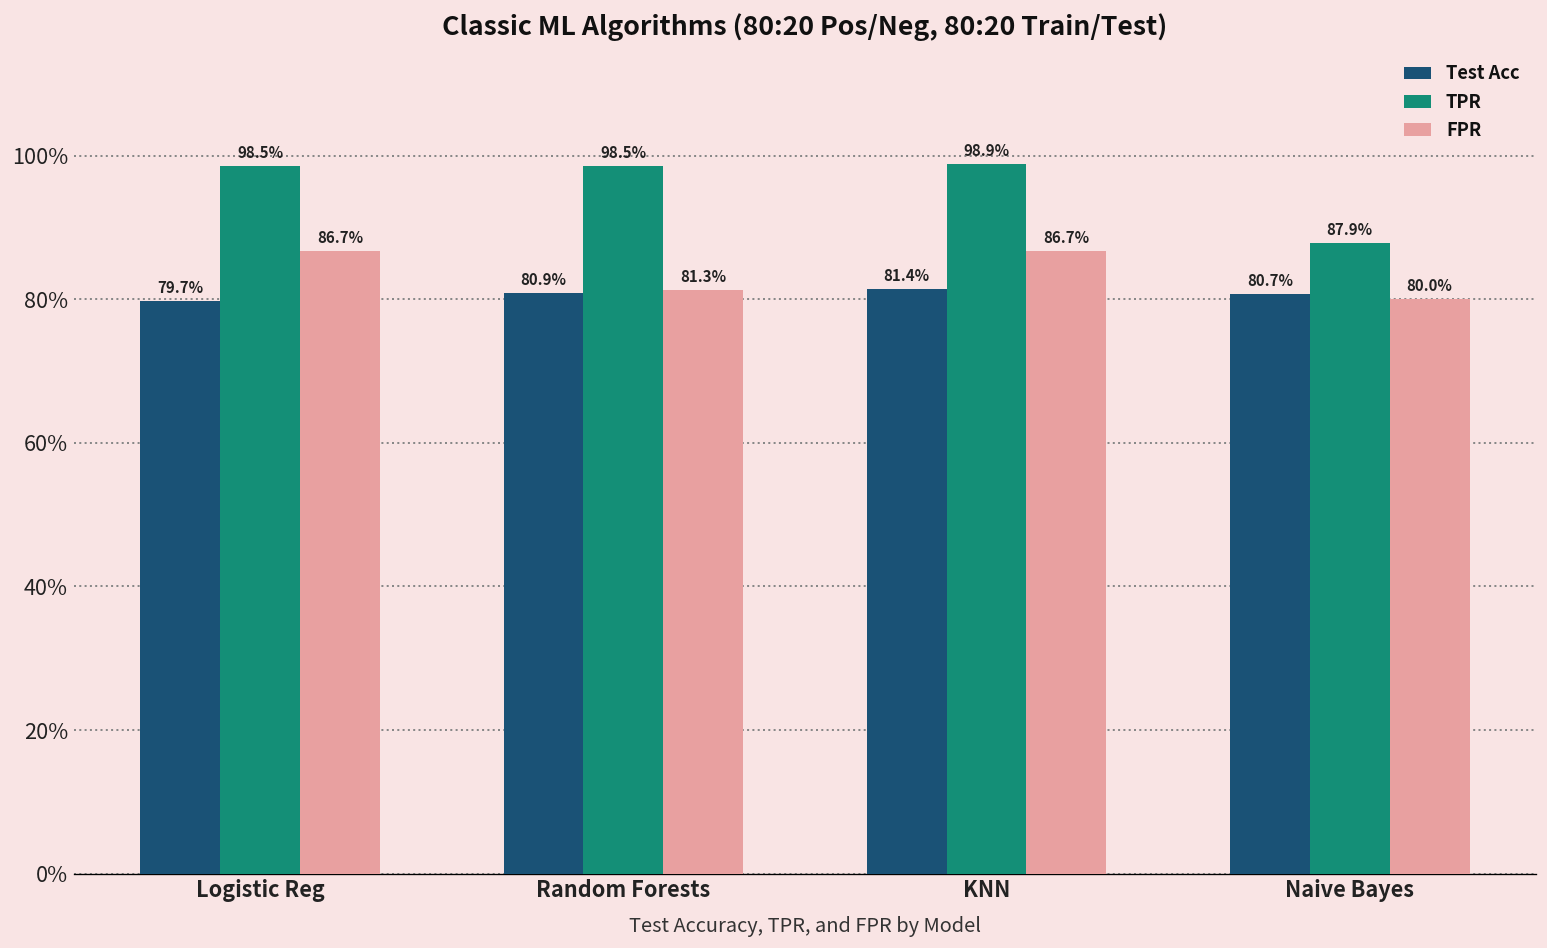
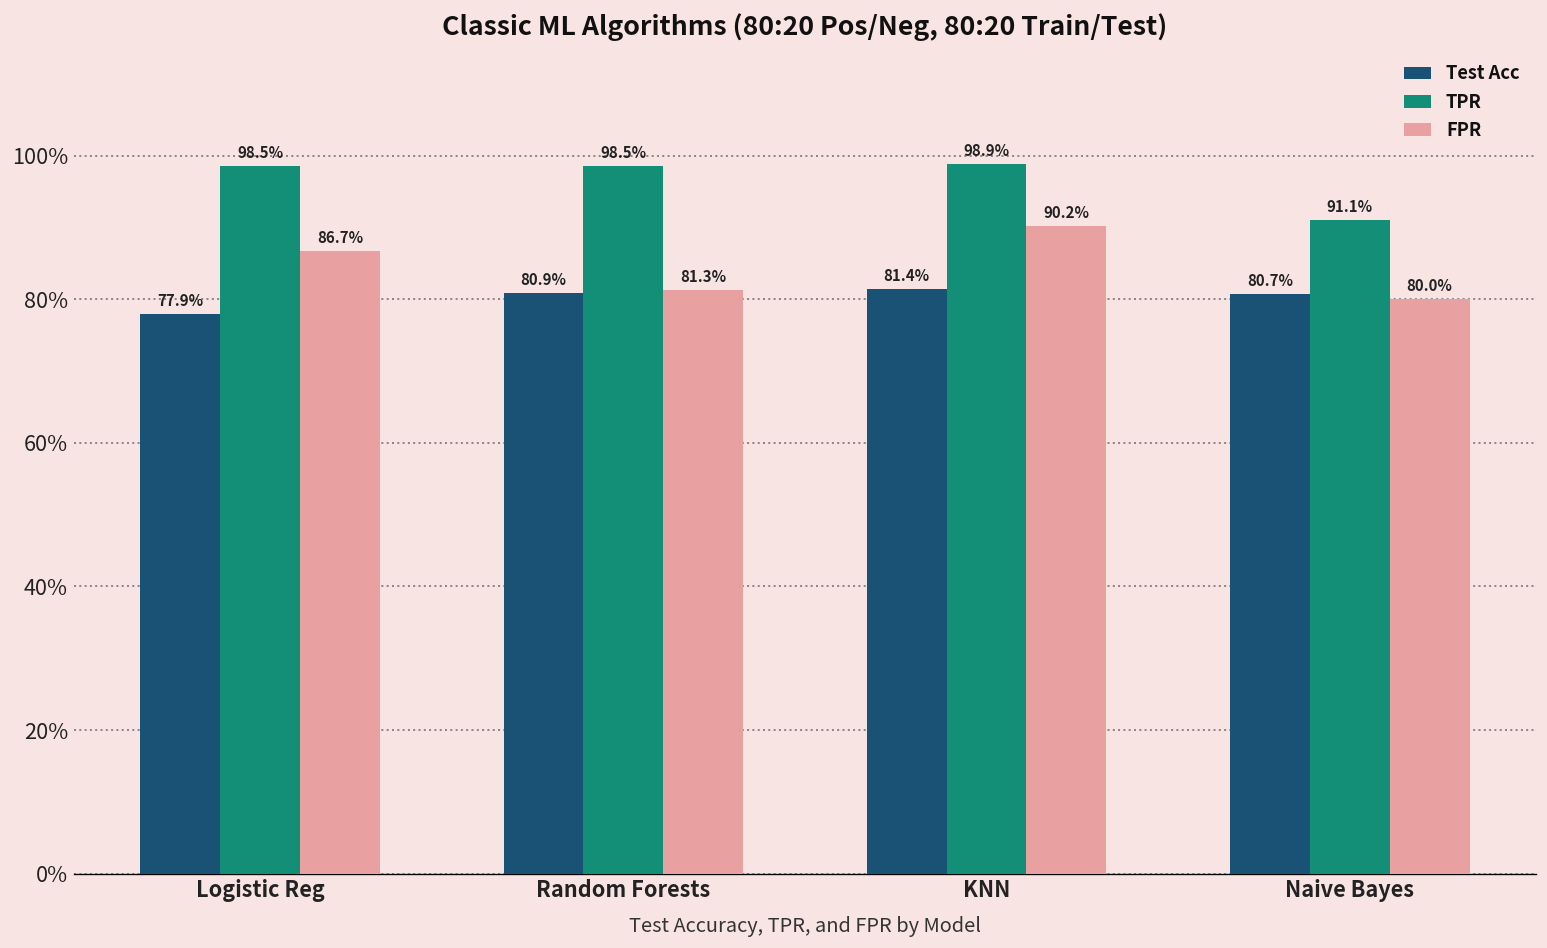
  {
    "Test Acc": {
-     "Logistic Reg": "79.7%",
+     "Logistic Reg": "77.9%",
      "Random Forests": "80.9%",
      "KNN": "81.4%",
      "Naive Bayes": "80.7%"
    },
    "TPR": {
      "Logistic Reg": "98.5%",
      "Random Forests": "98.5%",
      "KNN": "98.9%",
-     "Naive Bayes": "87.9%"
+     "Naive Bayes": "91.1%"
    },
    "FPR": {
      "Logistic Reg": "86.7%",
      "Random Forests": "81.3%",
-     "KNN": "86.7%",
+     "KNN": "90.2%",
      "Naive Bayes": "80.0%"
    }
  }
